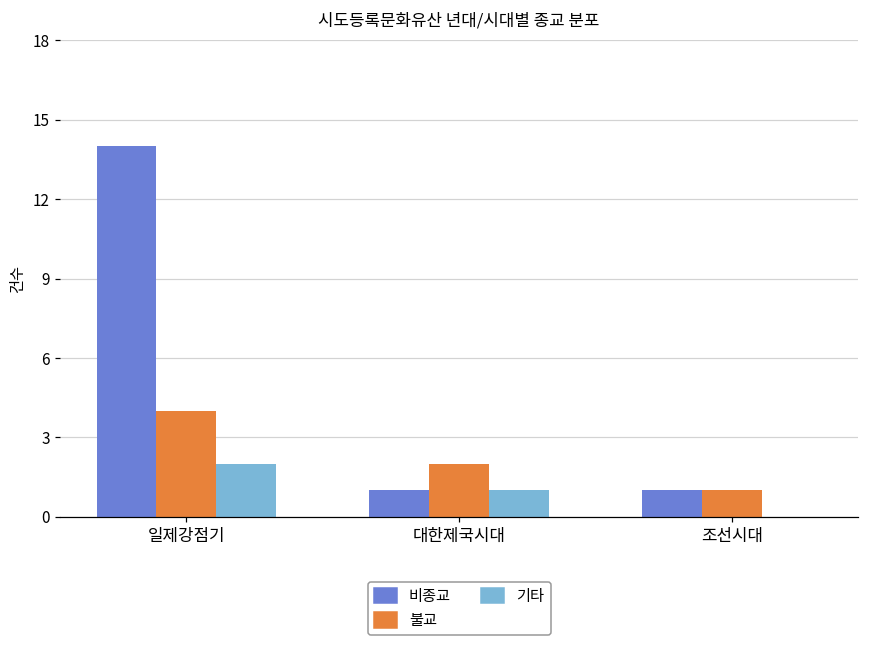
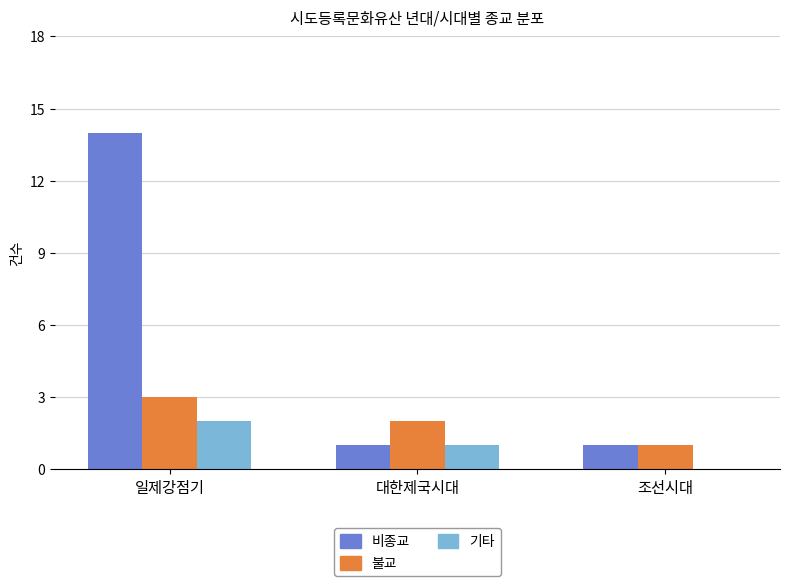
  {
    "불교": {
-     "일제강점기": 4,
+     "일제강점기": 3,
      "대한제국시대": 2,
      "조선시대": 1
    }
  }
